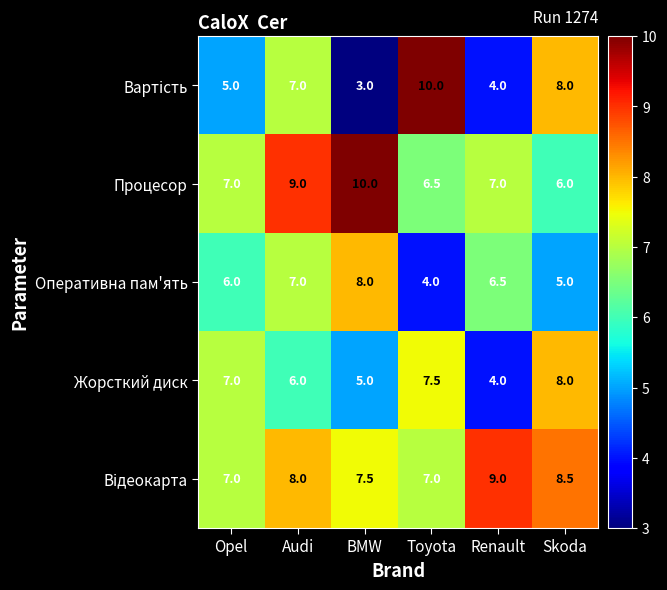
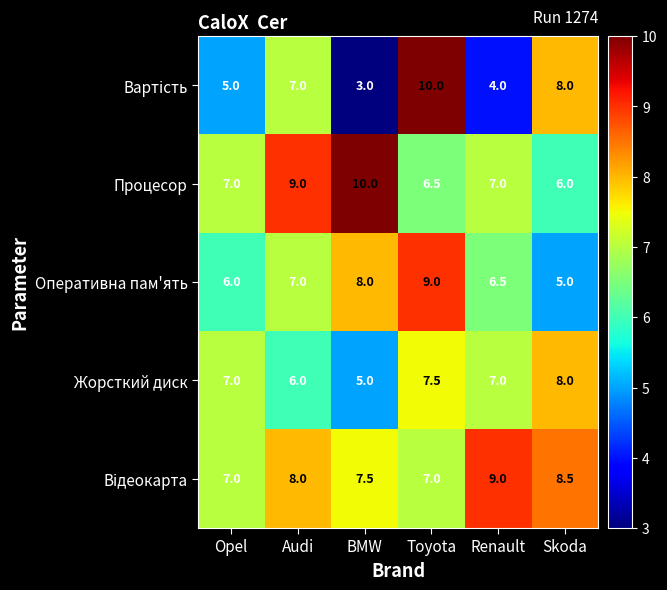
  {
    "Вартість": {
      "Opel": 5.0,
      "Audi": 7.0,
      "BMW": 3.0,
      "Toyota": 10.0,
      "Renault": 4.0,
      "Skoda": 8.0
    },
    "Процесор": {
      "Opel": 7.0,
      "Audi": 9.0,
      "BMW": 10.0,
      "Toyota": 6.5,
      "Renault": 7.0,
      "Skoda": 6.0
    },
    "Оперативна пам'ять": {
      "Opel": 6.0,
      "Audi": 7.0,
      "BMW": 8.0,
-     "Toyota": 4.0,
+     "Toyota": 9.0,
      "Renault": 6.5,
      "Skoda": 5.0
    },
    "Жорсткий диск": {
      "Opel": 7.0,
      "Audi": 6.0,
      "BMW": 5.0,
      "Toyota": 7.5,
-     "Renault": 4.0,
+     "Renault": 7.0,
      "Skoda": 8.0
    },
    "Відеокарта": {
      "Opel": 7.0,
      "Audi": 8.0,
      "BMW": 7.5,
      "Toyota": 7.0,
      "Renault": 9.0,
      "Skoda": 8.5
    }
  }
